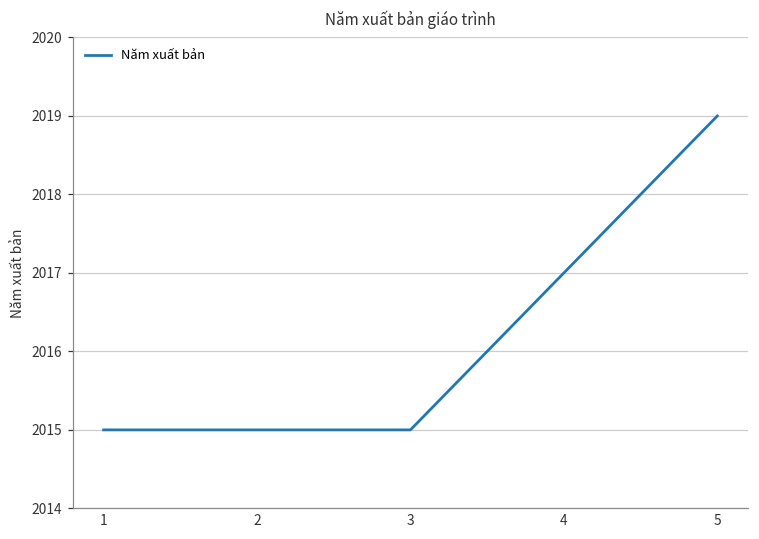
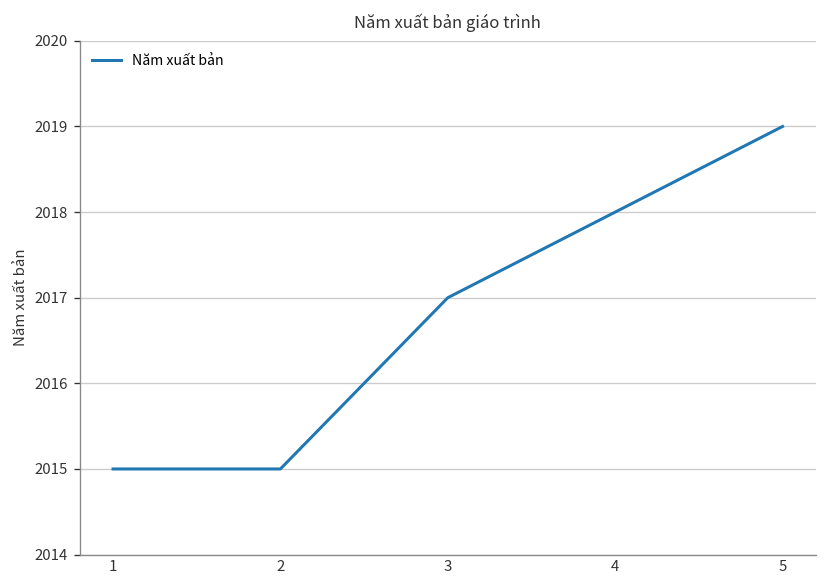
  {
    "1": 2015,
    "2": 2015,
-   "3": 2015,
-   "4": 2017,
+   "3": 2017,
+   "4": 2018,
    "5": 2019
  }
